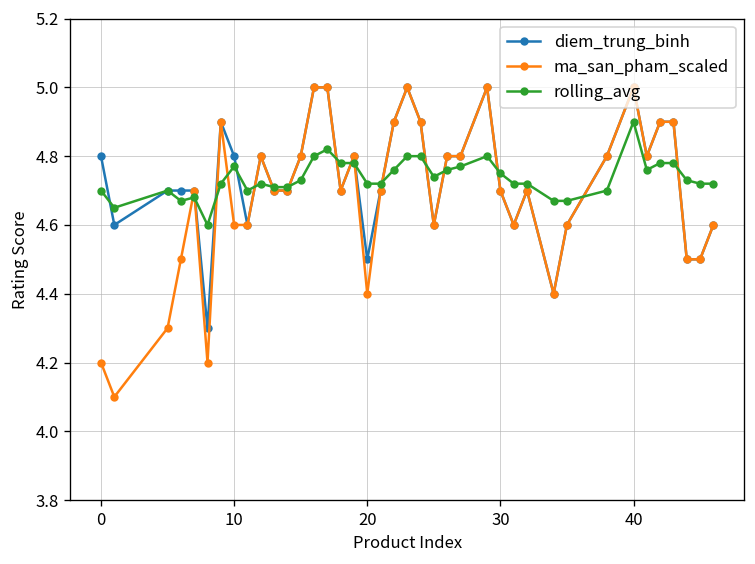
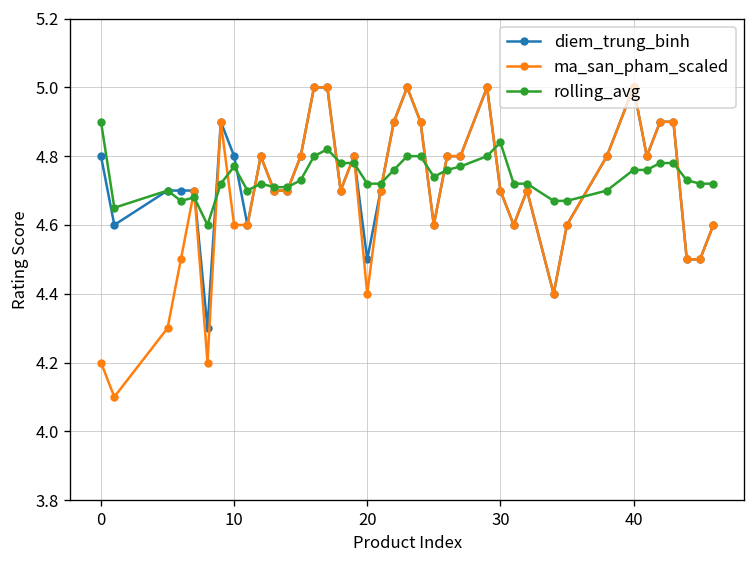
  {
    "diem_trung_binh": {
      "0": 4.80,
      "10": 4.80,
      "20": 4.50
    },
    "ma_san_pham_scaled": {
      "0": 4.20,
      "10": 4.60,
      "20": 4.40
    },
    "rolling_avg": {
-     "0": 4.7,
+     "0": 4.9,
      "10": 4.77,
      "20": 4.72,
-     "30": 4.75,
-     "40": 4.90
+     "30": 4.84,
+     "40": 4.76
    }
  }
